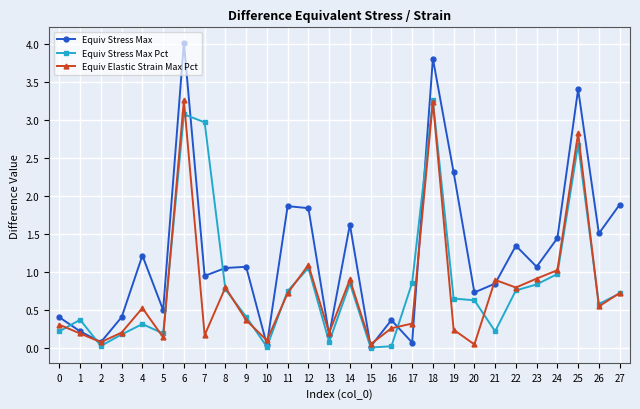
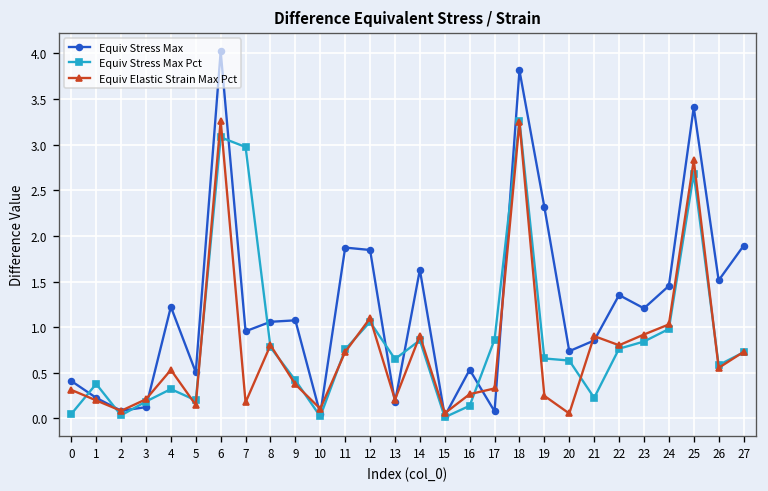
  {
    "Equiv Stress Max": {
      "0": 0.4,
-     "3": 0.4,
+     "3": 0.1,
      "4": 1.2,
      "5": 0.5,
      "7": 1.0,
      "8": 1.1,
      "9": 1.1,
      "11": 1.9,
      "12": 1.8,
      "14": 1.6,
-     "16": 0.4,
+     "16": 0.5,
      "17": 0.1,
      "18": 3.8,
      "19": 2.3,
      "20": 0.7,
      "21": 0.9,
      "22": 1.4,
-     "23": 1.1,
+     "23": 1.2,
      "24": 1.5,
      "25": 3.4,
      "26": 1.5,
      "27": 1.9
    },
    "Equiv Stress Max Pct": {
-     "0": 0.2,
+     "0": 0.0,
      "1": 0.4,
      "2": 0.0,
      "4": 0.3,
      "5": 0.2,
      "6": 3.1,
      "7": 3.0,
      "9": 0.4,
      "12": 1.1,
-     "13": 0.1,
+     "13": 0.6,
      "14": 0.9,
-     "16": 0.0,
+     "16": 0.1,
      "17": 0.9,
      "19": 0.7,
      "20": 0.6,
      "21": 0.2,
      "22": 0.8,
      "23": 0.8,
      "24": 1.0,
      "25": 2.7
    },
    "Equiv Elastic Strain Max Pct": {
      "0": 0.3,
      "4": 0.5,
      "5": 0.1,
      "6": 3.3,
      "7": 0.2,
      "9": 0.4,
      "10": 0.1,
      "12": 1.1,
      "14": 0.9,
      "16": 0.3,
      "17": 0.3,
      "19": 0.2,
      "20": 0.1,
      "21": 0.9,
      "22": 0.8,
      "23": 0.9,
      "24": 1.0,
      "25": 2.8
    }
  }
